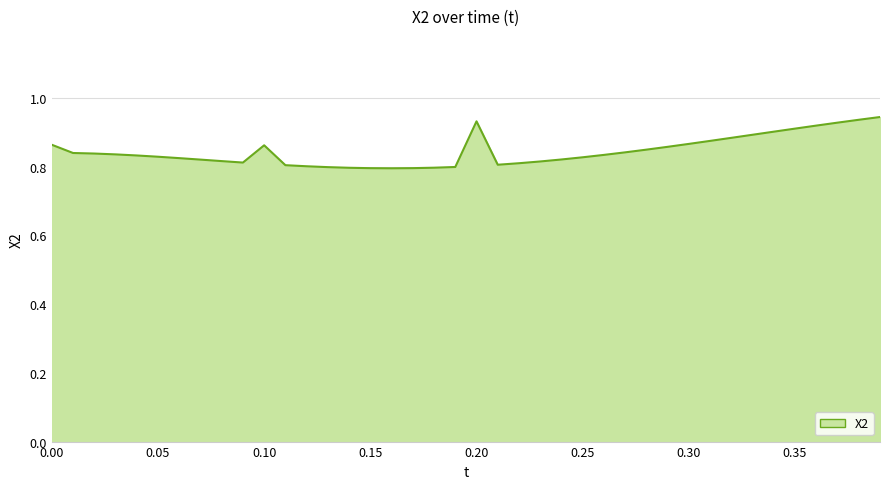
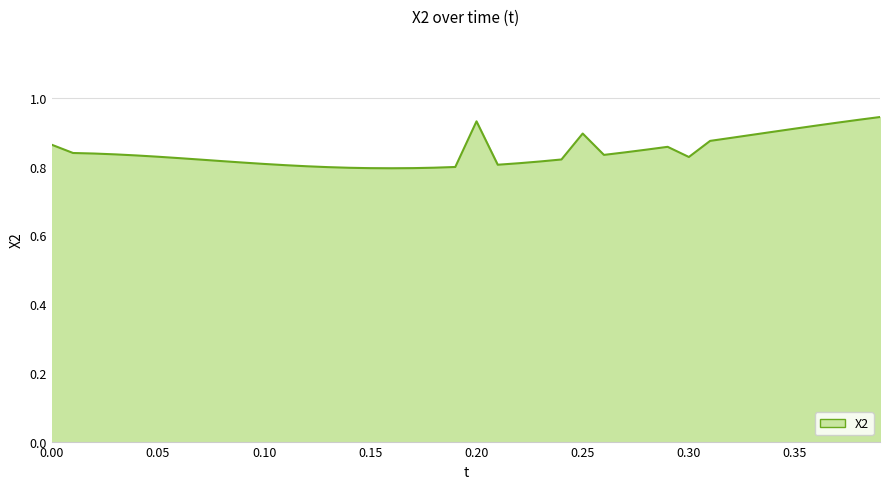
  {
    "0.00": 0.86,
    "0.05": 0.83,
-   "0.10": 0.86,
+   "0.10": 0.81,
    "0.15": 0.80,
    "0.20": 0.93,
-   "0.25": 0.83,
-   "0.30": 0.87,
+   "0.25": 0.90,
+   "0.30": 0.83,
    "0.35": 0.91
  }
